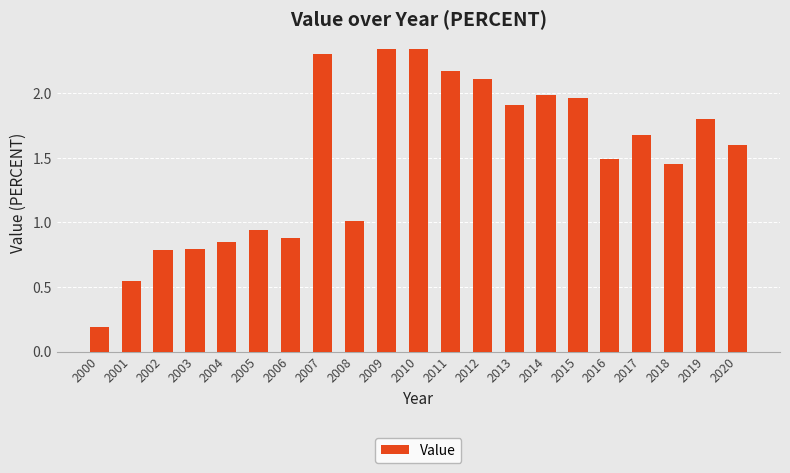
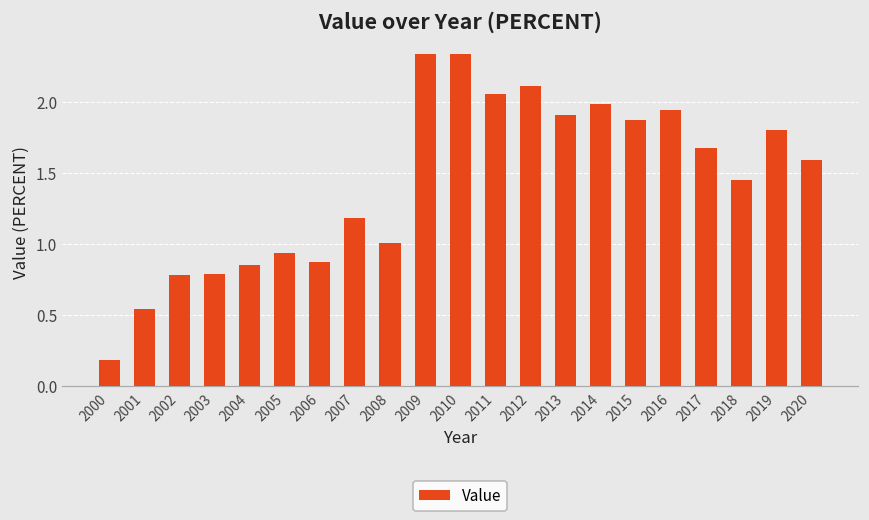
  {
    "2000": 0.19,
    "2001": 0.55,
    "2002": 0.79,
    "2003": 0.79,
    "2004": 0.85,
    "2005": 0.94,
    "2006": 0.88,
-   "2007": 2.31,
+   "2007": 1.18,
    "2008": 1.01,
    "2009": 2.34,
    "2010": 2.34,
-   "2011": 2.17,
+   "2011": 2.06,
    "2012": 2.12,
    "2013": 1.91,
    "2014": 1.99,
-   "2015": 1.97,
-   "2016": 1.49,
+   "2015": 1.88,
+   "2016": 1.95,
    "2017": 1.68,
    "2018": 1.46,
    "2019": 1.80,
    "2020": 1.60
  }
